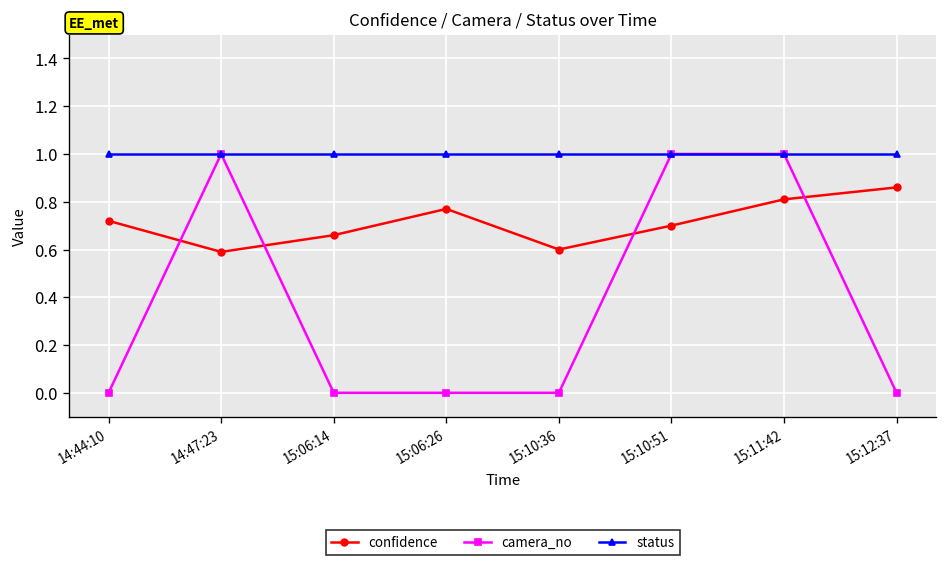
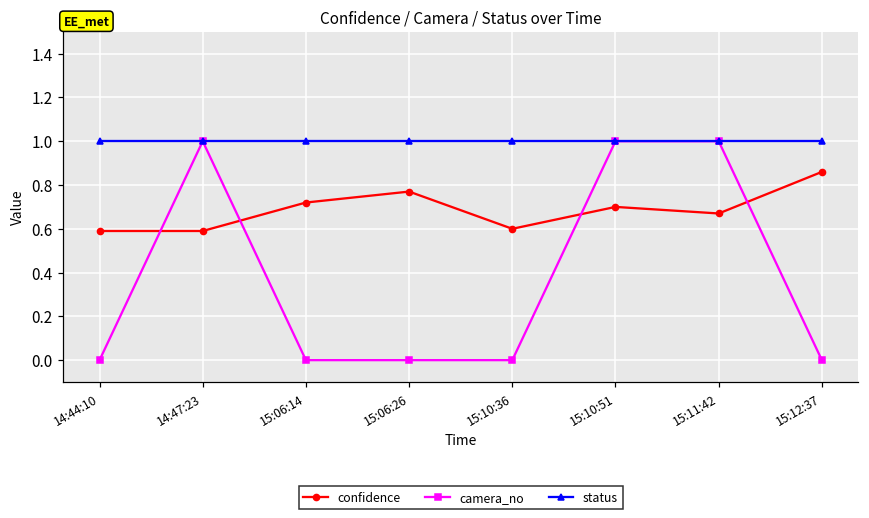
  {
    "confidence": {
-     "14:44:10": 0.72,
+     "14:44:10": 0.59,
      "14:47:23": 0.59,
-     "15:06:14": 0.66,
+     "15:06:14": 0.72,
      "15:06:26": 0.77,
      "15:10:36": 0.60,
      "15:10:51": 0.70,
-     "15:11:42": 0.81,
+     "15:11:42": 0.67,
      "15:12:37": 0.86
    },
    "camera_no": {
      "14:44:10": 0.00,
      "15:06:14": 0.00,
      "15:06:26": 0.00,
      "15:10:36": 0.00,
      "15:12:37": 0.00
    },
    "status": {
      "14:44:10": 1.00,
      "15:06:14": 1.00,
      "15:06:26": 1.00,
      "15:10:36": 1.00,
      "15:12:37": 1.00
    }
  }
